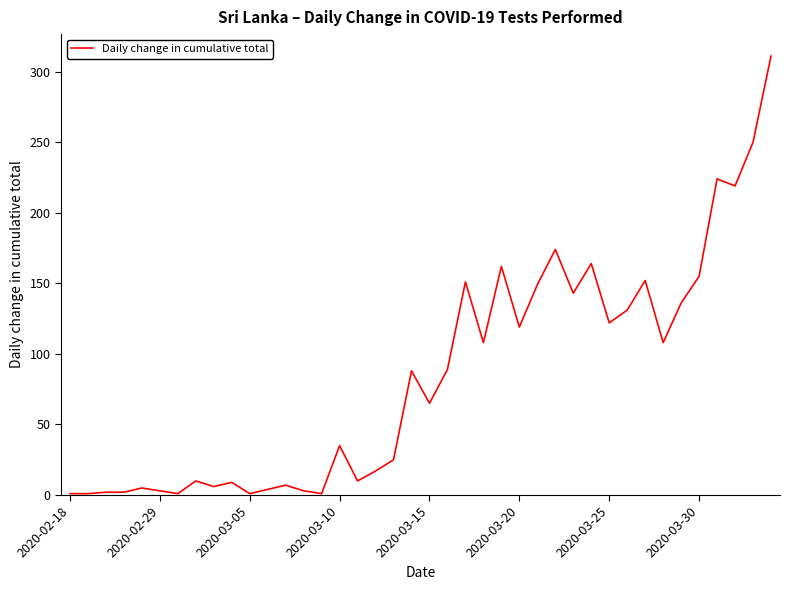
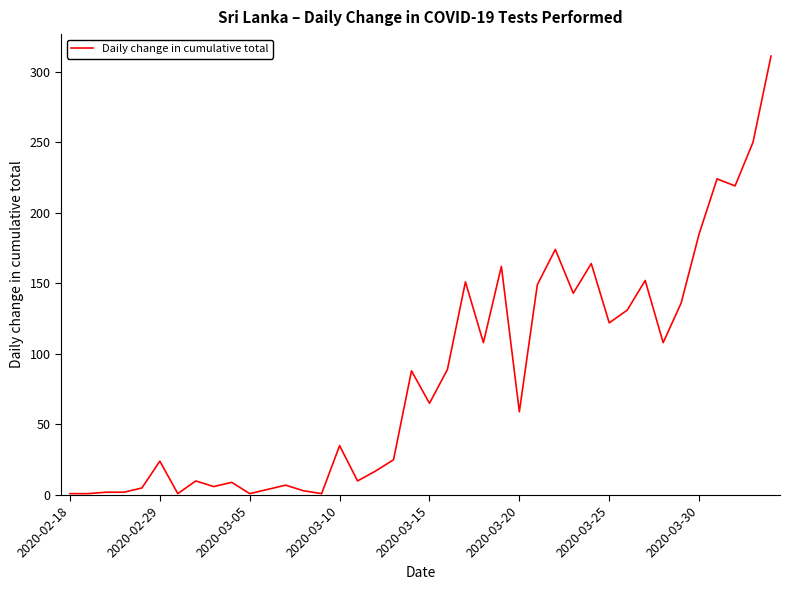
  {
    "2020-02-18": 1,
-   "2020-02-29": 3,
+   "2020-02-29": 24,
    "2020-03-05": 1,
    "2020-03-10": 35,
    "2020-03-15": 65,
-   "2020-03-20": 119,
+   "2020-03-20": 59,
    "2020-03-25": 122,
-   "2020-03-30": 155
+   "2020-03-30": 185
  }
